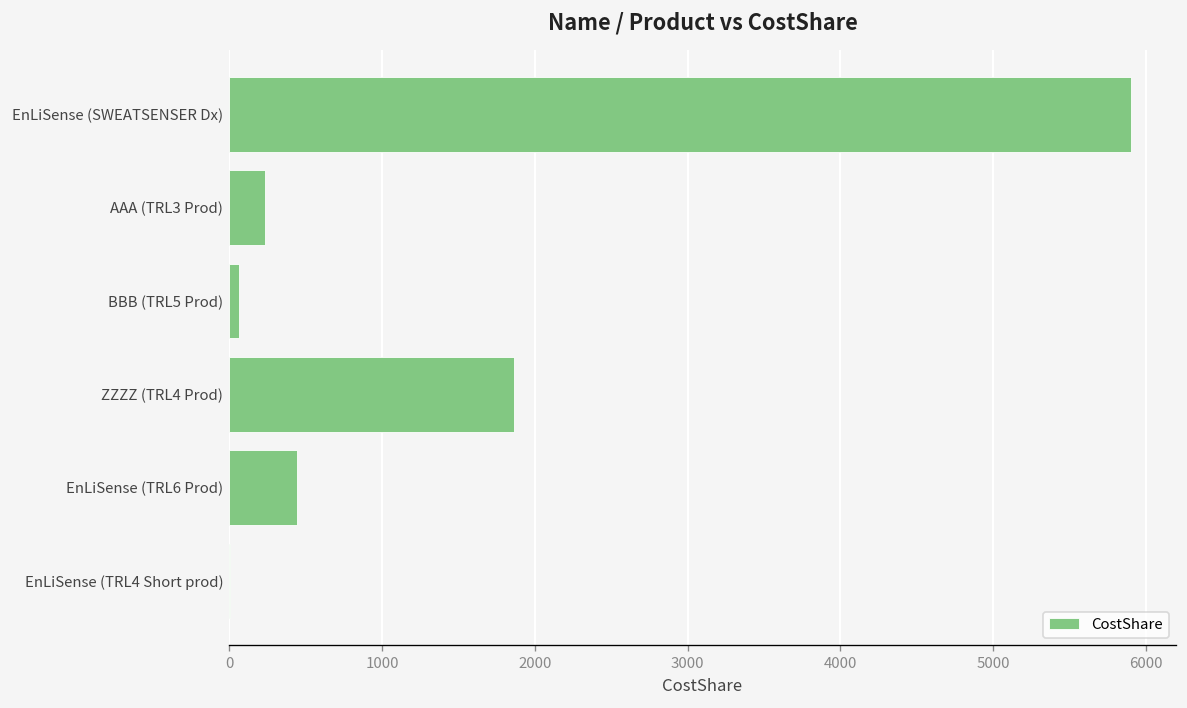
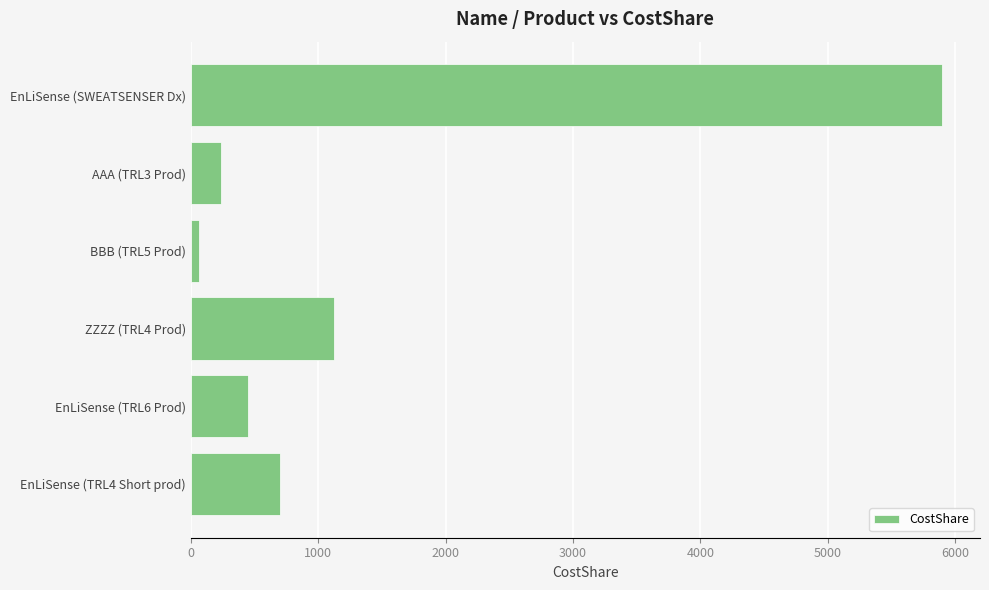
  {
    "EnLiSense (SWEATSENSER Dx)": 5900,
    "AAA (TRL3 Prod)": 230,
    "BBB (TRL5 Prod)": 70,
-   "ZZZZ (TRL4 Prod)": 1870,
+   "ZZZZ (TRL4 Prod)": 1120,
    "EnLiSense (TRL6 Prod)": 450,
-   "EnLiSense (TRL4 Short prod)": 10
+   "EnLiSense (TRL4 Short prod)": 700
  }
